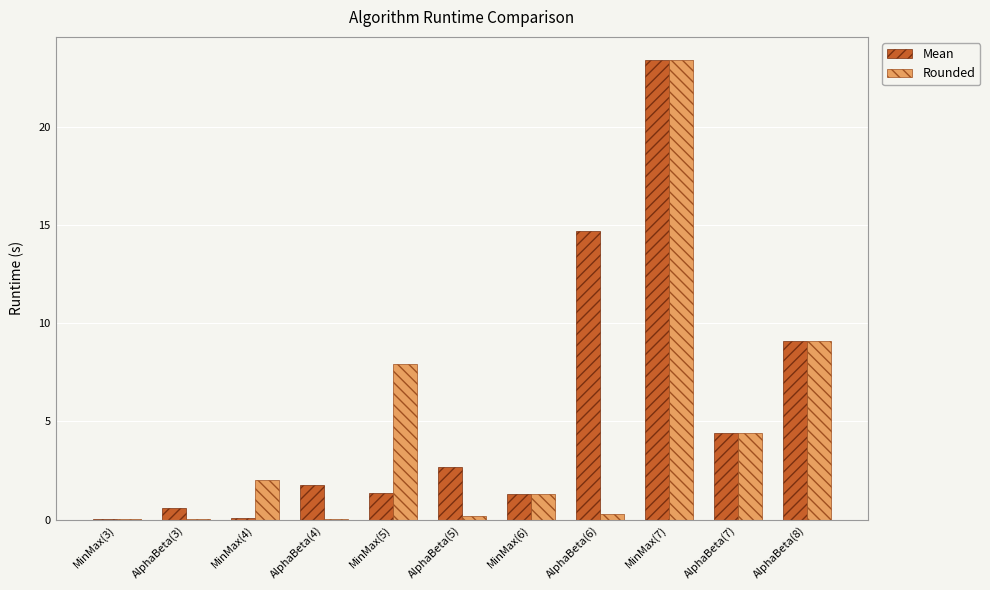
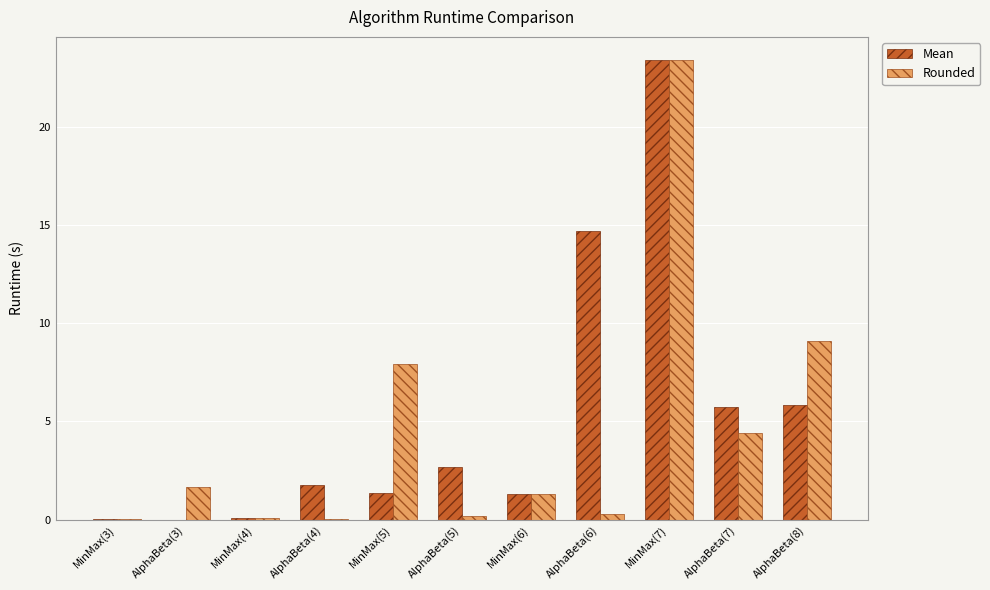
  {
    "Mean": {
-     "AlphaBeta(3)": 0.6,
+     "AlphaBeta(3)": 0.0,
      "AlphaBeta(4)": 1.8,
      "MinMax(5)": 1.3,
      "AlphaBeta(5)": 2.7,
      "MinMax(6)": 1.3,
      "AlphaBeta(6)": 14.7,
      "MinMax(7)": 23.4,
-     "AlphaBeta(7)": 4.4,
-     "AlphaBeta(8)": 9.1
+     "AlphaBeta(7)": 5.7,
+     "AlphaBeta(8)": 5.8
    },
    "Rounded": {
-     "AlphaBeta(3)": 0.0,
-     "MinMax(4)": 2.0,
+     "AlphaBeta(3)": 1.7,
+     "MinMax(4)": 0.1,
      "MinMax(5)": 7.9,
      "AlphaBeta(5)": 0.2,
      "MinMax(6)": 1.3,
      "AlphaBeta(6)": 0.3,
      "MinMax(7)": 23.4,
      "AlphaBeta(7)": 4.4,
      "AlphaBeta(8)": 9.1
    }
  }
